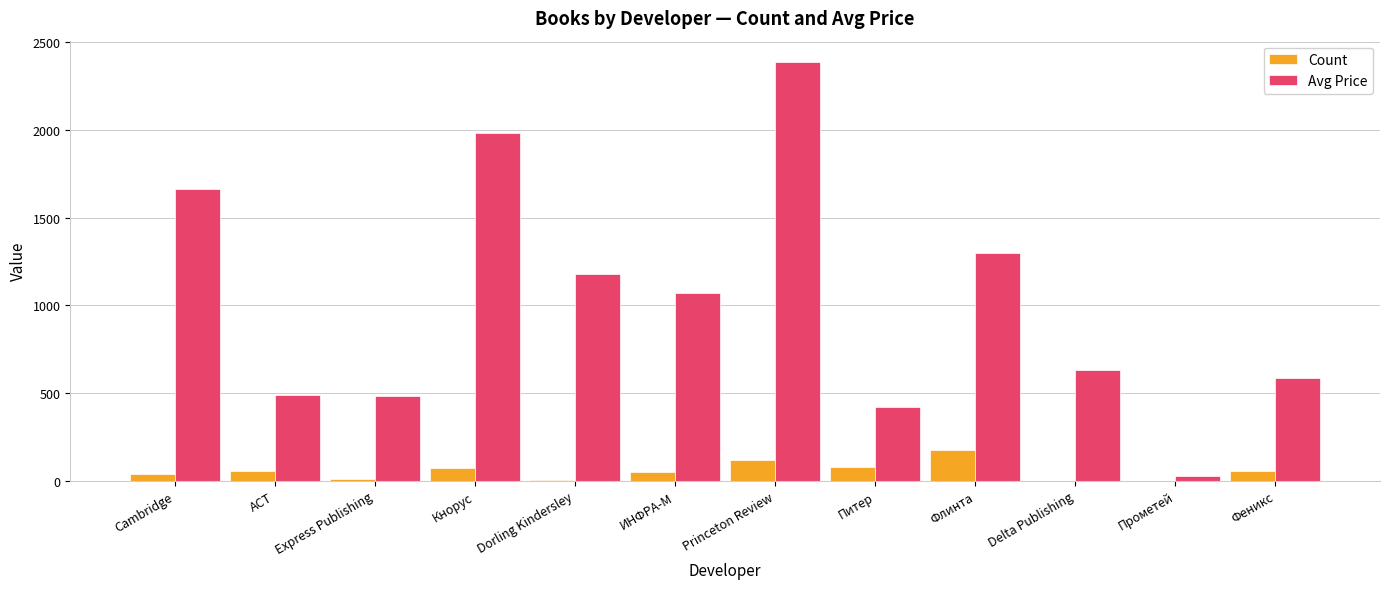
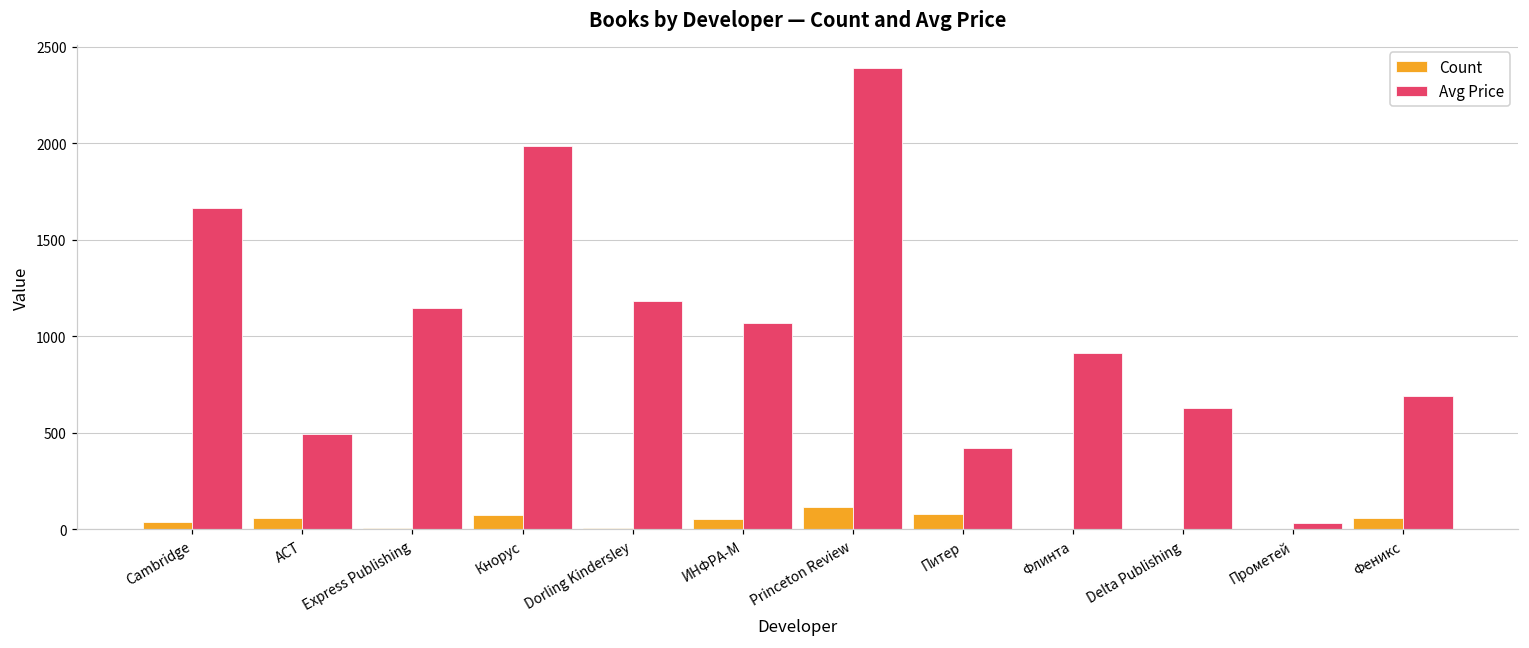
  {
    "Count": {
      "Cambridge": 40,
      "АСТ": 60,
      "Кнорус": 70,
      "ИНФРА-М": 50,
      "Princeton Review": 120,
      "Питер": 80,
-     "Флинта": 180,
+     "Флинта": 0,
      "Феникс": 60
    },
    "Avg Price": {
      "Cambridge": 1660,
      "АСТ": 490,
-     "Express Publishing": 480,
+     "Express Publishing": 1150,
      "Кнорус": 1990,
      "Dorling Kindersley": 1180,
      "ИНФРА-М": 1070,
      "Princeton Review": 2390,
      "Питер": 420,
-     "Флинта": 1300,
+     "Флинта": 910,
      "Delta Publishing": 630,
      "Прометей": 30,
-     "Феникс": 590
+     "Феникс": 690
    }
  }
